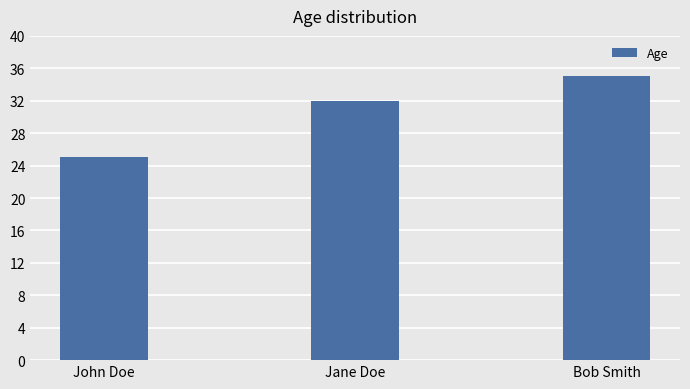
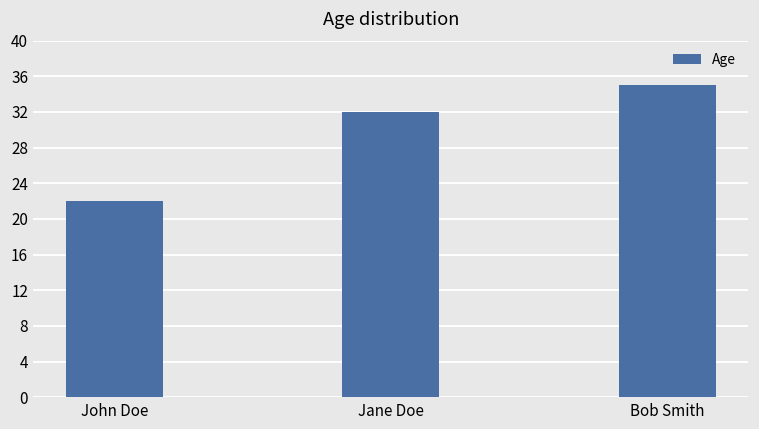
  {
-   "John Doe": 25,
+   "John Doe": 22,
    "Jane Doe": 32,
    "Bob Smith": 35
  }
